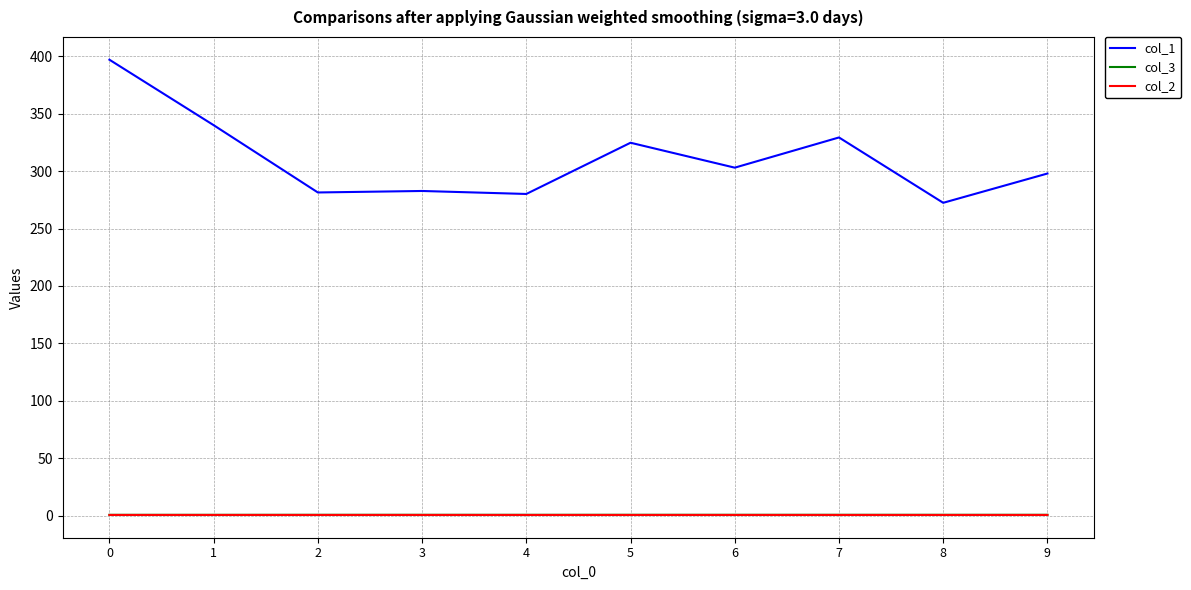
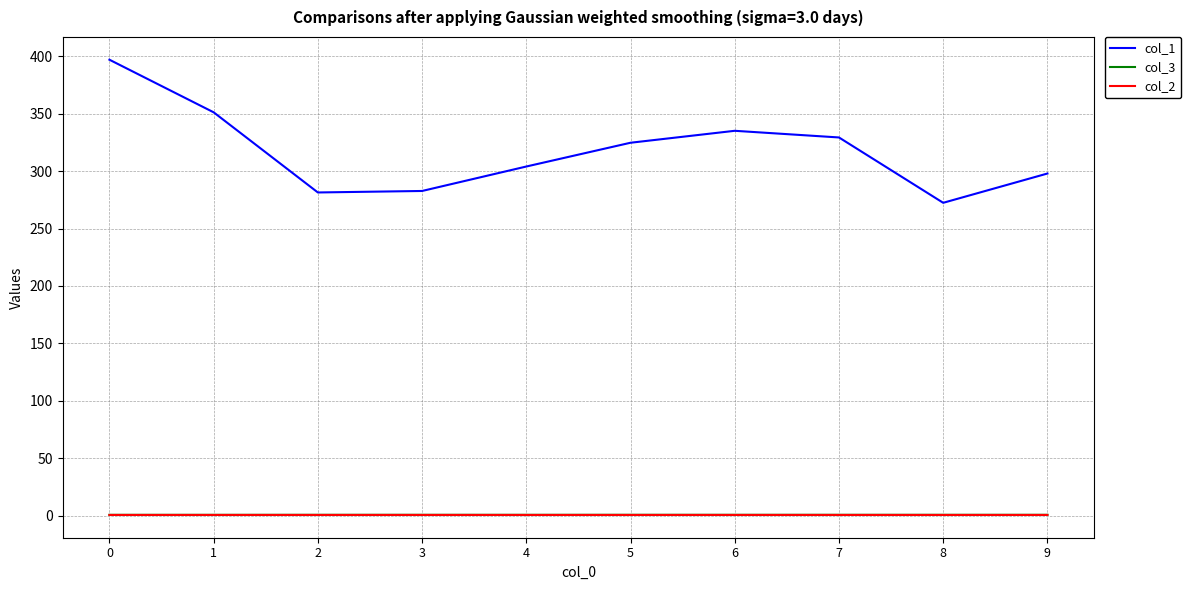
  {
    "col_1": {
      "0": 397,
-     "1": 340,
+     "1": 351,
      "2": 281,
      "3": 283,
-     "4": 280,
+     "4": 304,
      "5": 325,
-     "6": 303,
+     "6": 335,
      "7": 329,
      "8": 272,
      "9": 298
    },
    "col_2": {
      "0": 1,
      "1": 1,
      "2": 1,
      "3": 1,
      "4": 1,
      "5": 1,
      "6": 1,
      "7": 1,
      "8": 1,
      "9": 1
    }
  }
